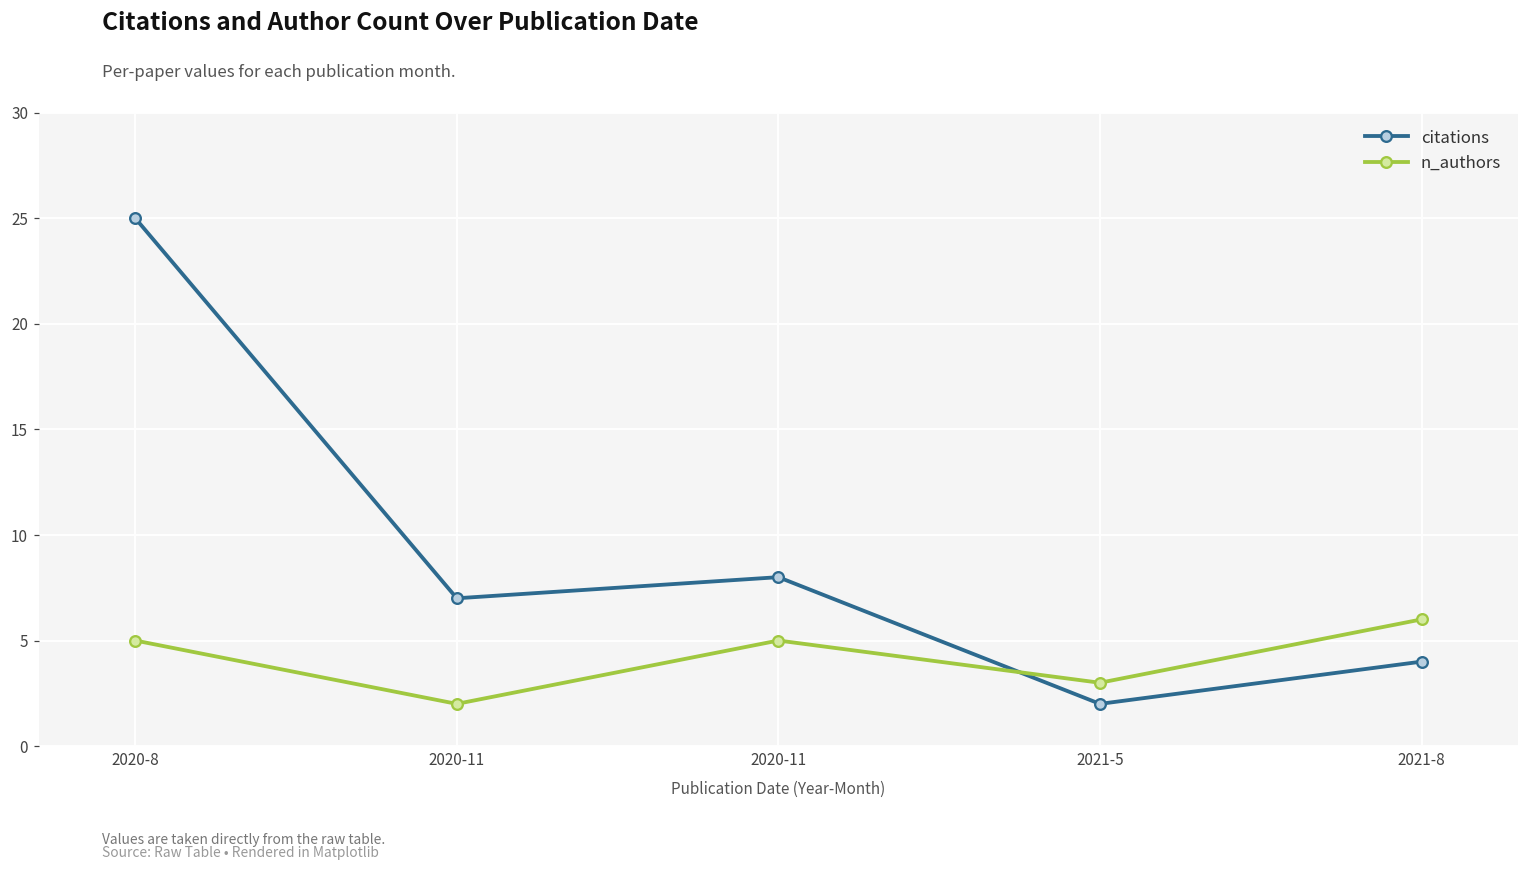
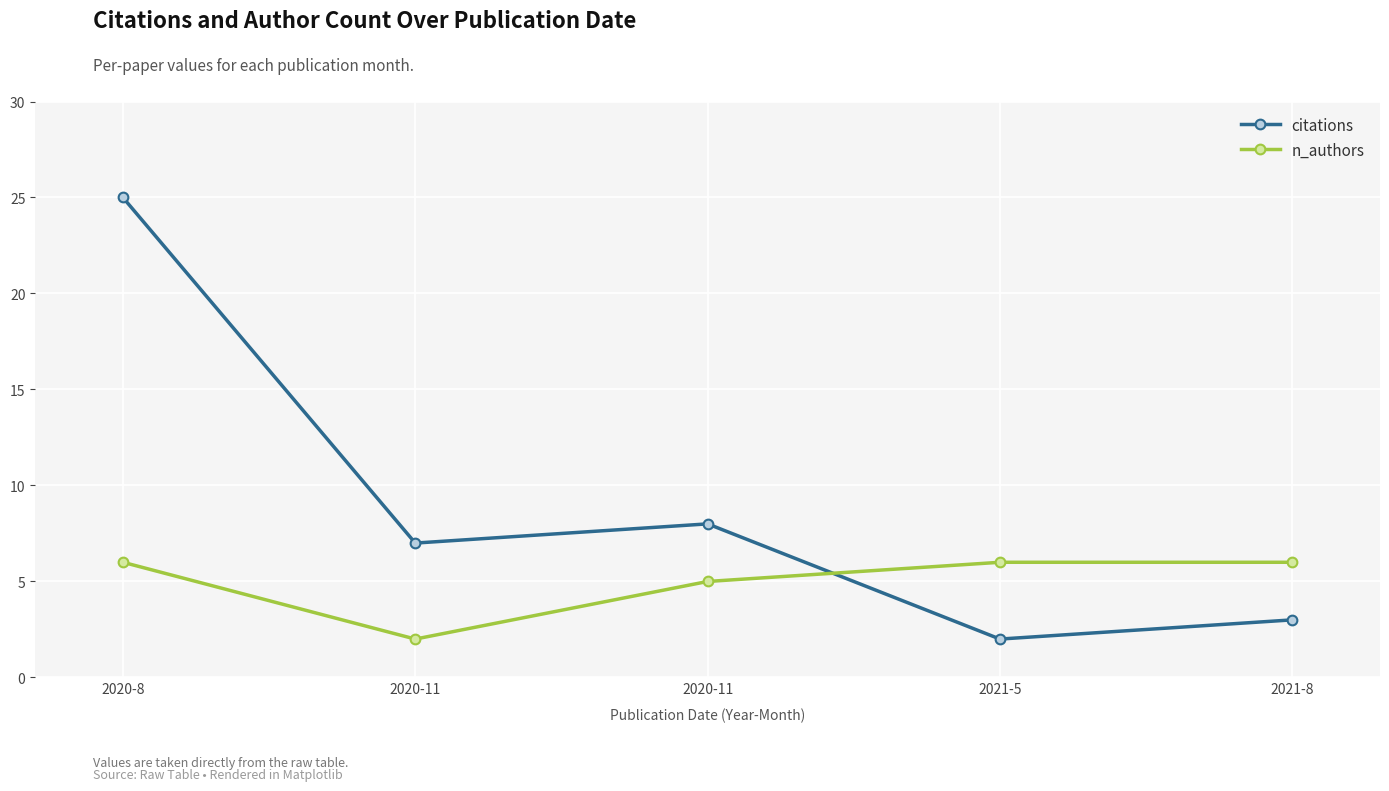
  {
    "citations": {
      "2020-8": 25,
      "2021-5": 2,
-     "2021-8": 4
+     "2021-8": 3
    },
    "n_authors": {
-     "2020-8": 5,
-     "2021-5": 3,
+     "2020-8": 6,
+     "2021-5": 6,
      "2021-8": 6
    }
  }
